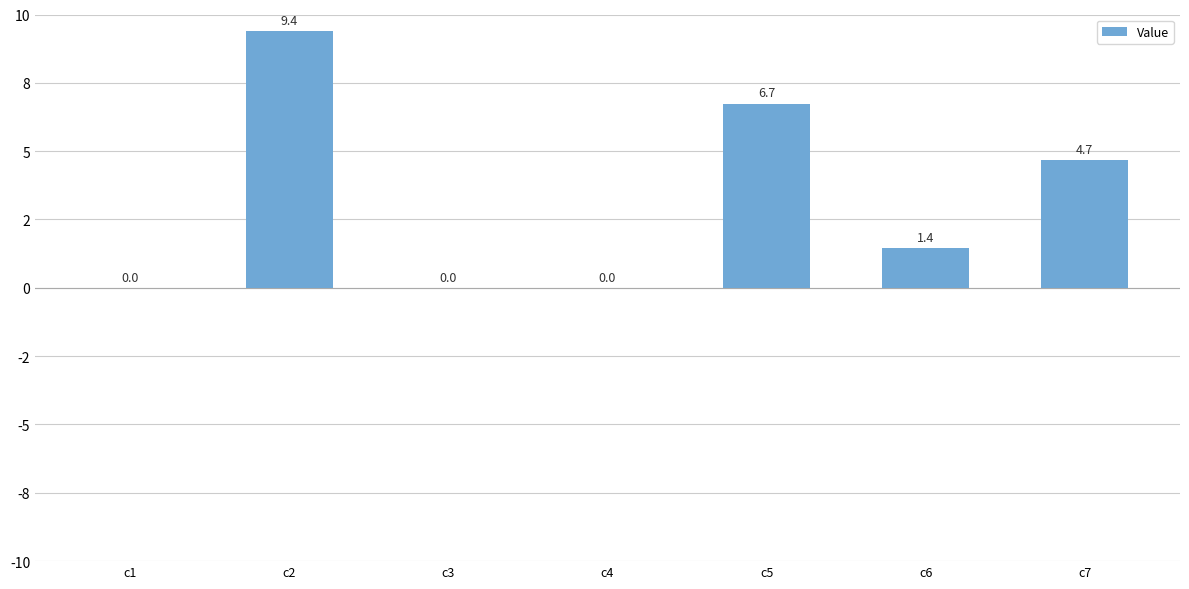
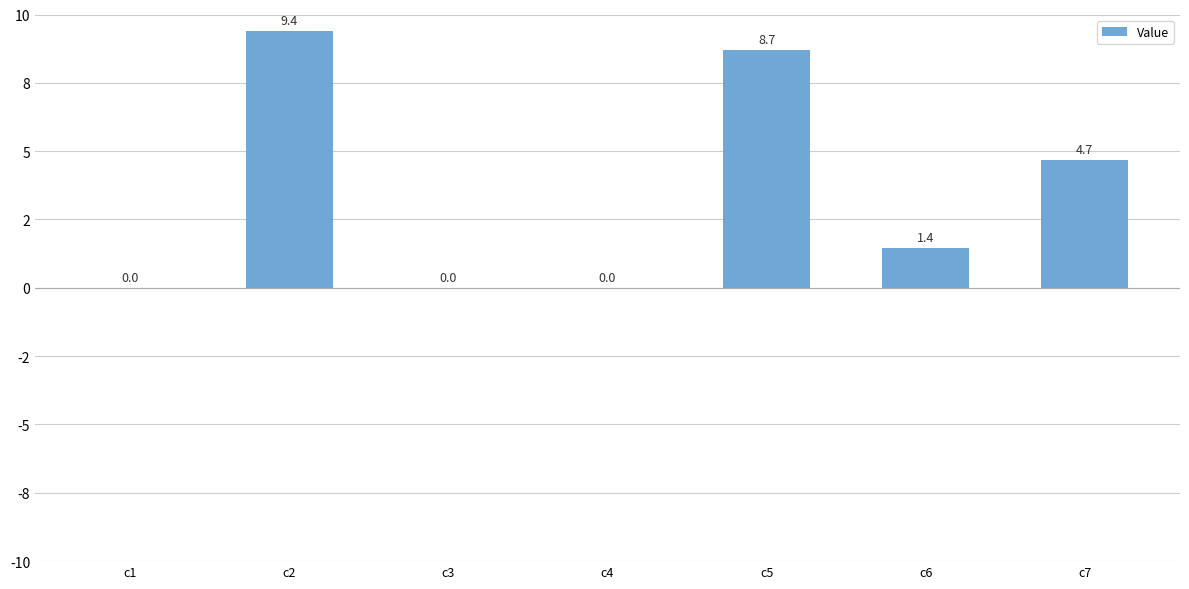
  {
    "c1": 0.0,
    "c2": 9.4,
    "c3": 0.0,
    "c4": 0.0,
-   "c5": 6.7,
+   "c5": 8.7,
    "c6": 1.4,
    "c7": 4.7
  }
